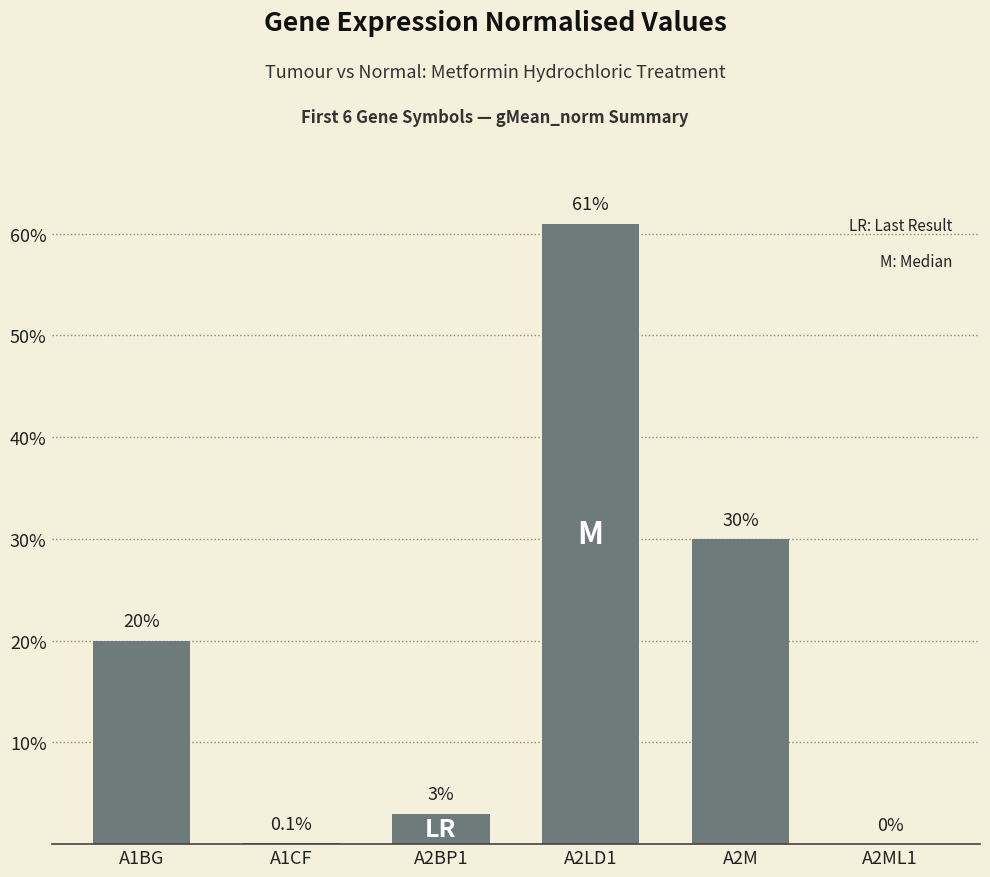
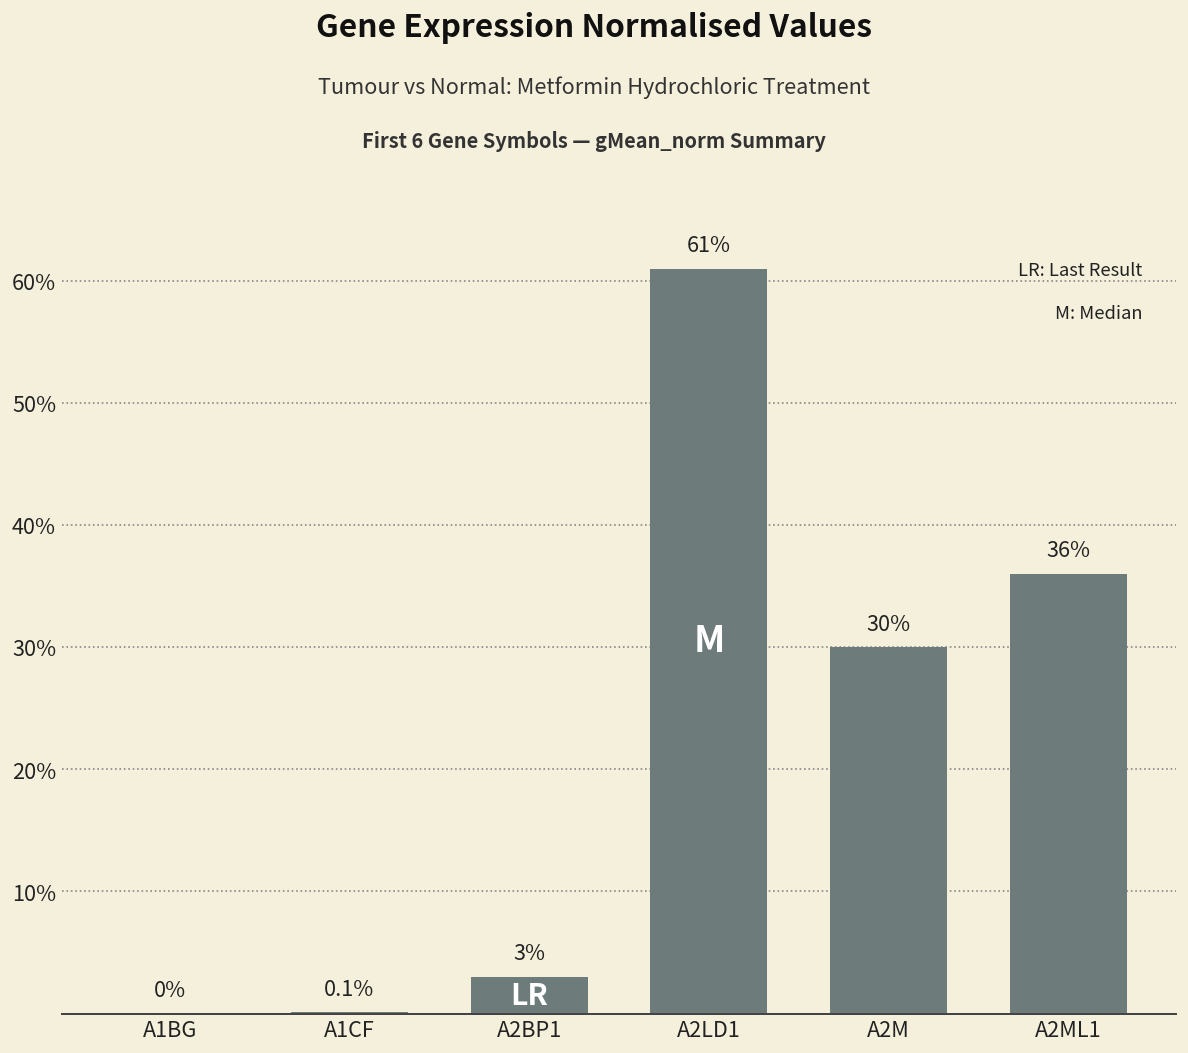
  {
-   "A1BG": "20%",
+   "A1BG": "0%",
    "A1CF": "0.1%",
    "A2BP1": "3%",
    "A2LD1": "61%",
    "A2M": "30%",
-   "A2ML1": "0%"
+   "A2ML1": "36%"
  }
